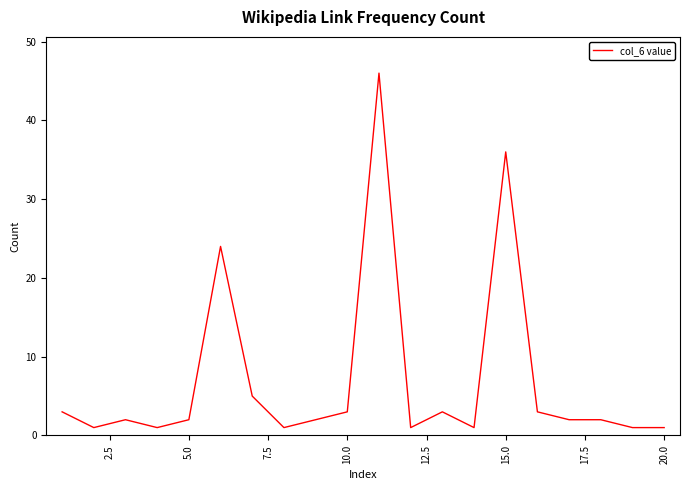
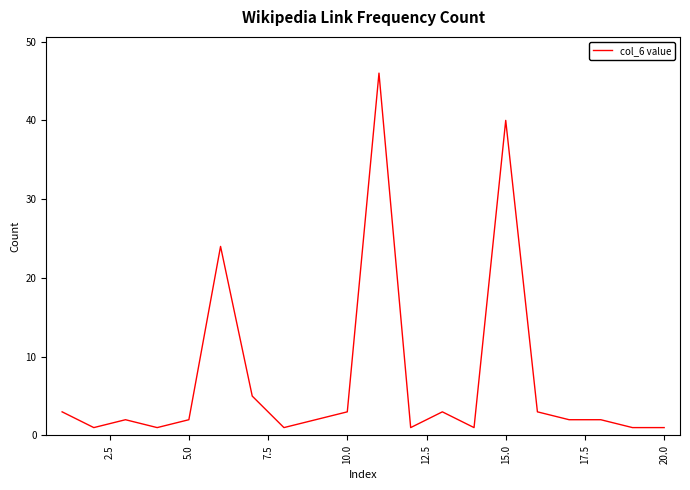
  {
    "5.0": 2,
    "10.0": 3,
-   "15.0": 36,
+   "15.0": 40,
    "20.0": 1
  }
